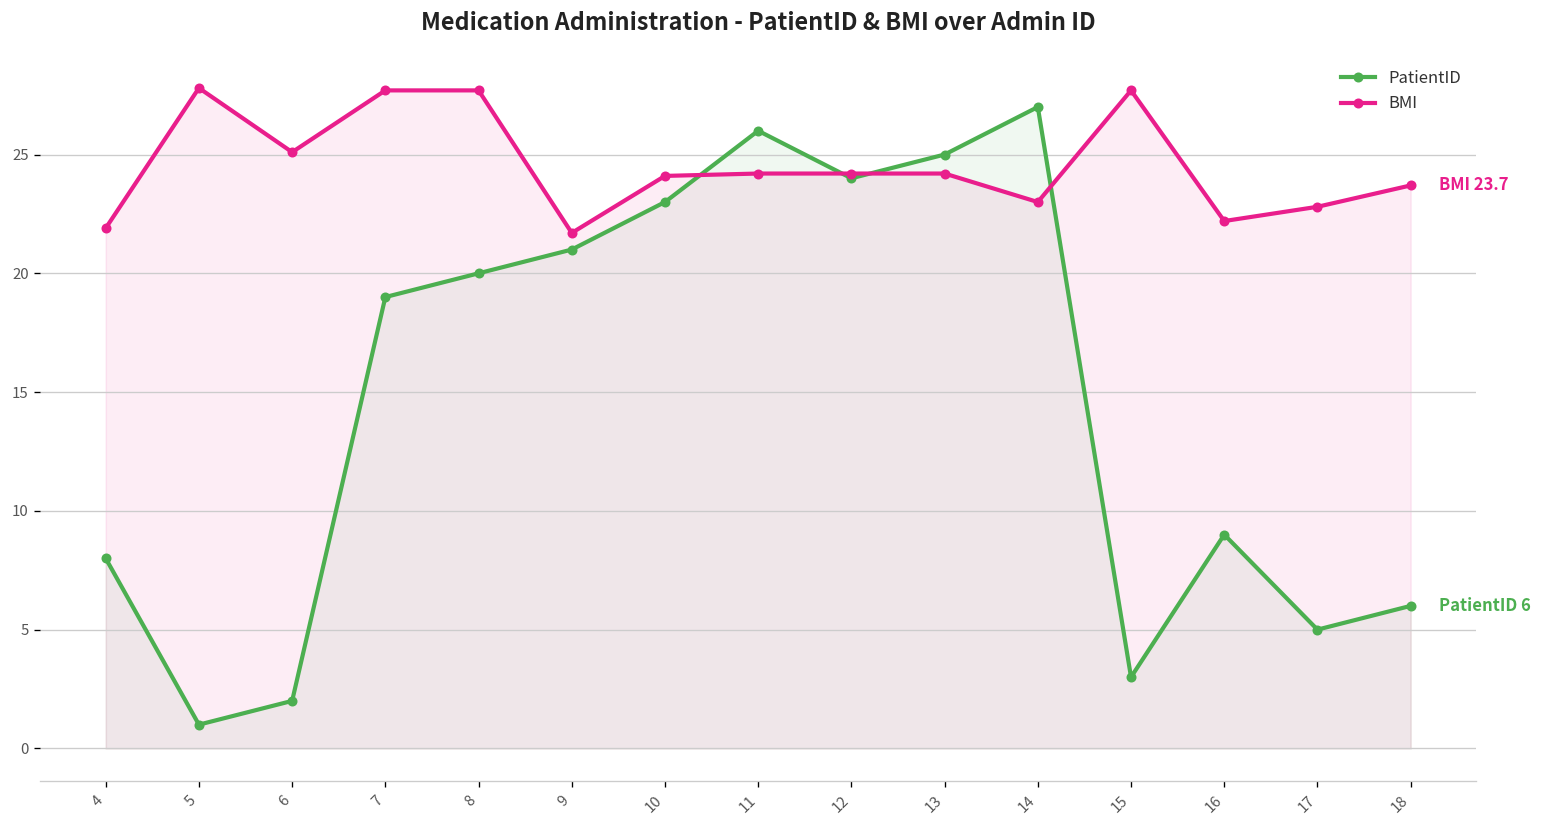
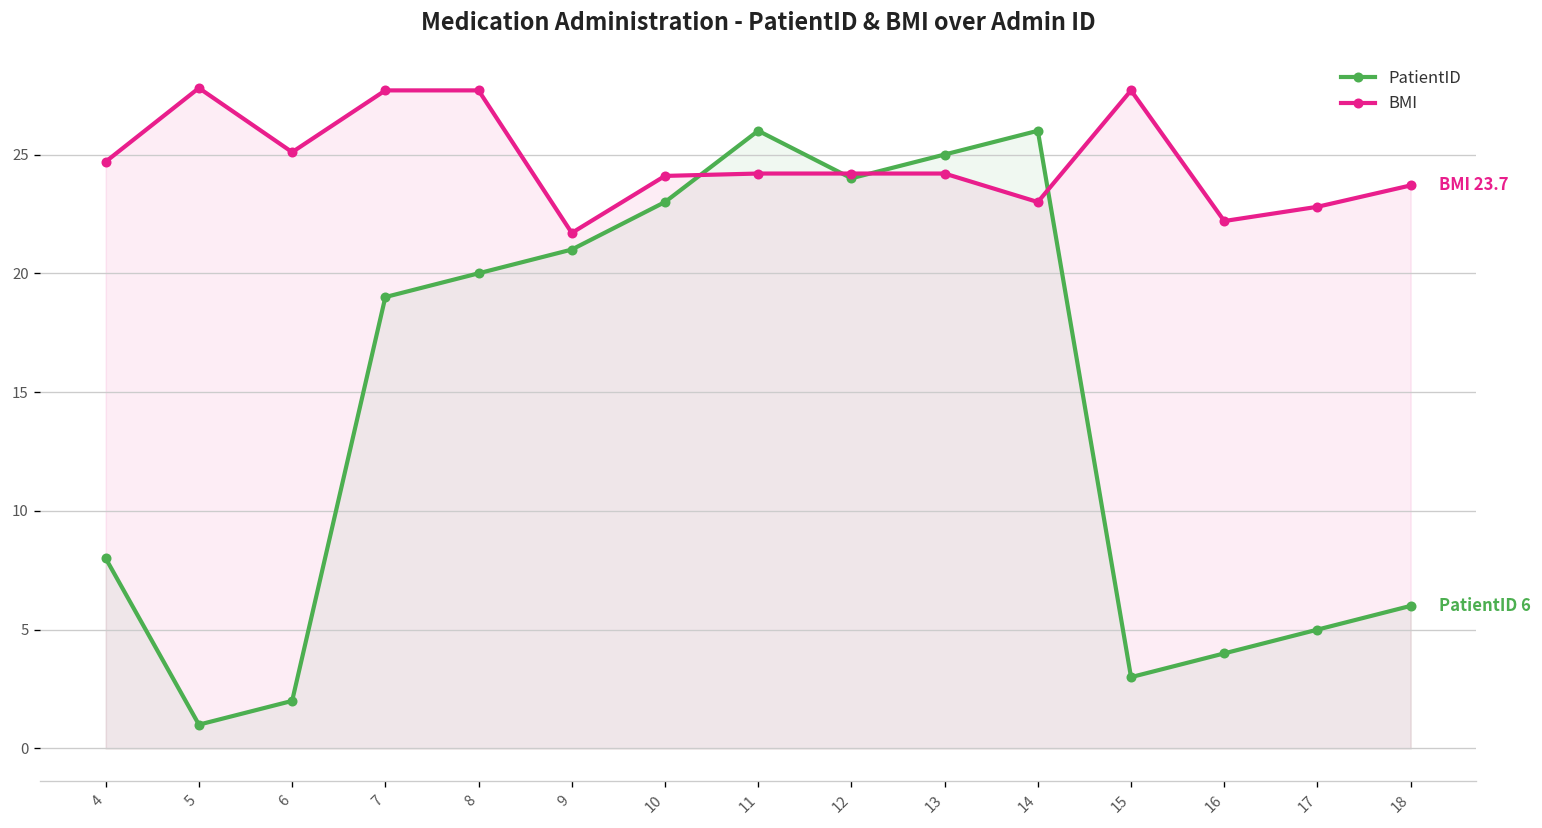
  {
    "PatientID": {
      "4": 8,
      "5": 1,
      "6": 2,
      "7": 19,
      "8": 20,
      "9": 21,
      "10": 23,
      "11": 26,
      "12": 24,
      "13": 25,
-     "14": 27,
+     "14": 26,
      "15": 3,
-     "16": 9,
+     "16": 4,
      "17": 5
    },
    "BMI": {
-     "4": 21.9,
+     "4": 24.7,
      "5": 27.8,
      "6": 25.1,
      "7": 27.7,
      "8": 27.7,
      "9": 21.7,
      "10": 24.1,
      "11": 24.2,
      "12": 24.2,
      "13": 24.2,
      "14": 23.0,
      "15": 27.7,
      "16": 22.2,
      "17": 22.8
    }
  }
